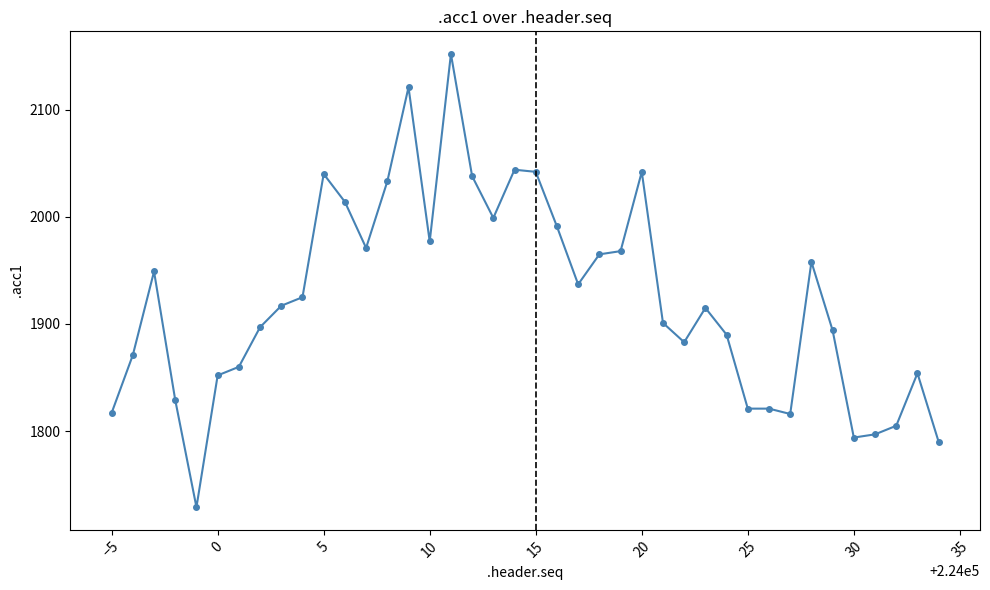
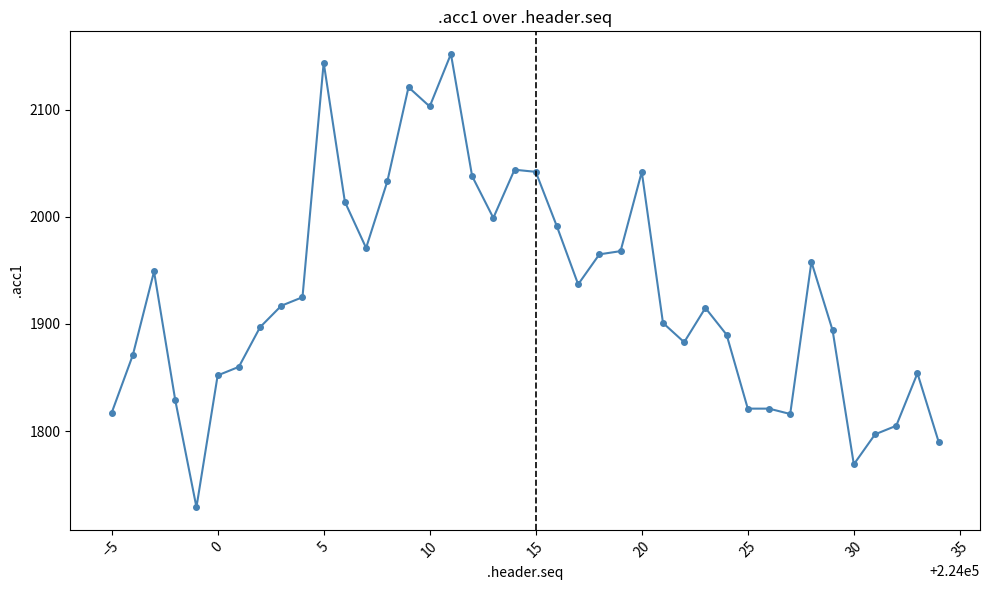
  {
    "−5": 1817,
    "0": 1852,
-   "5": 2040,
-   "10": 1977,
+   "5": 2144,
+   "10": 2103,
    "15": 2042,
    "20": 2042,
    "25": 1821,
-   "30": 1794
+   "30": 1769
  }
